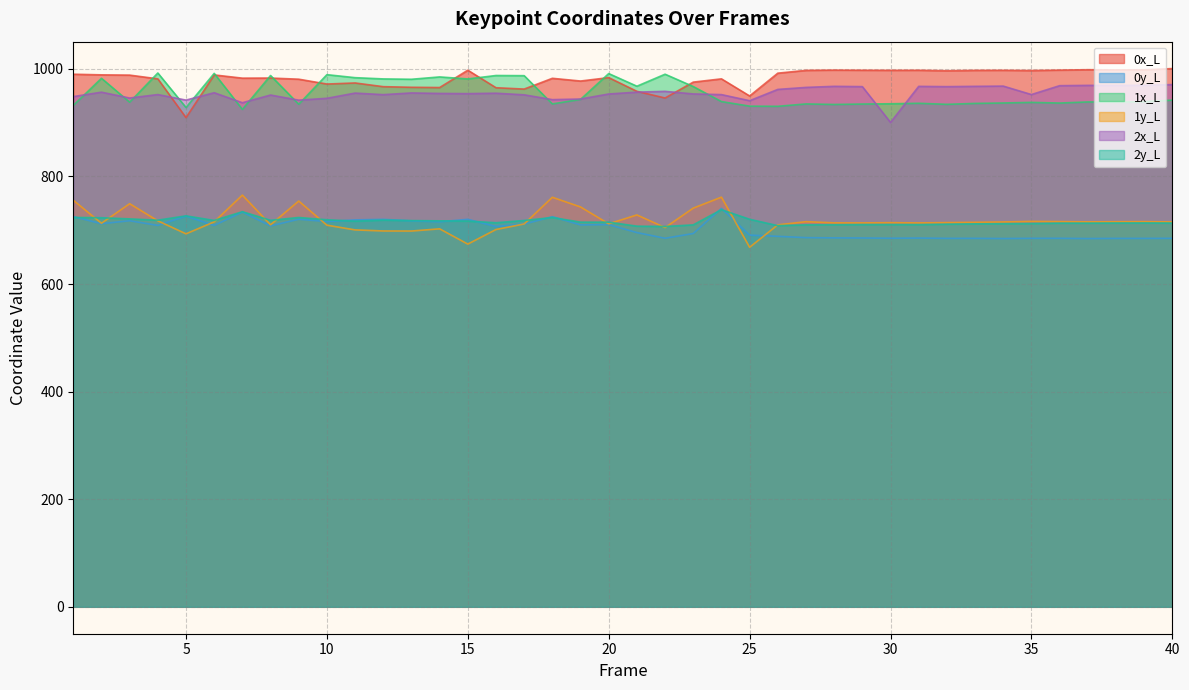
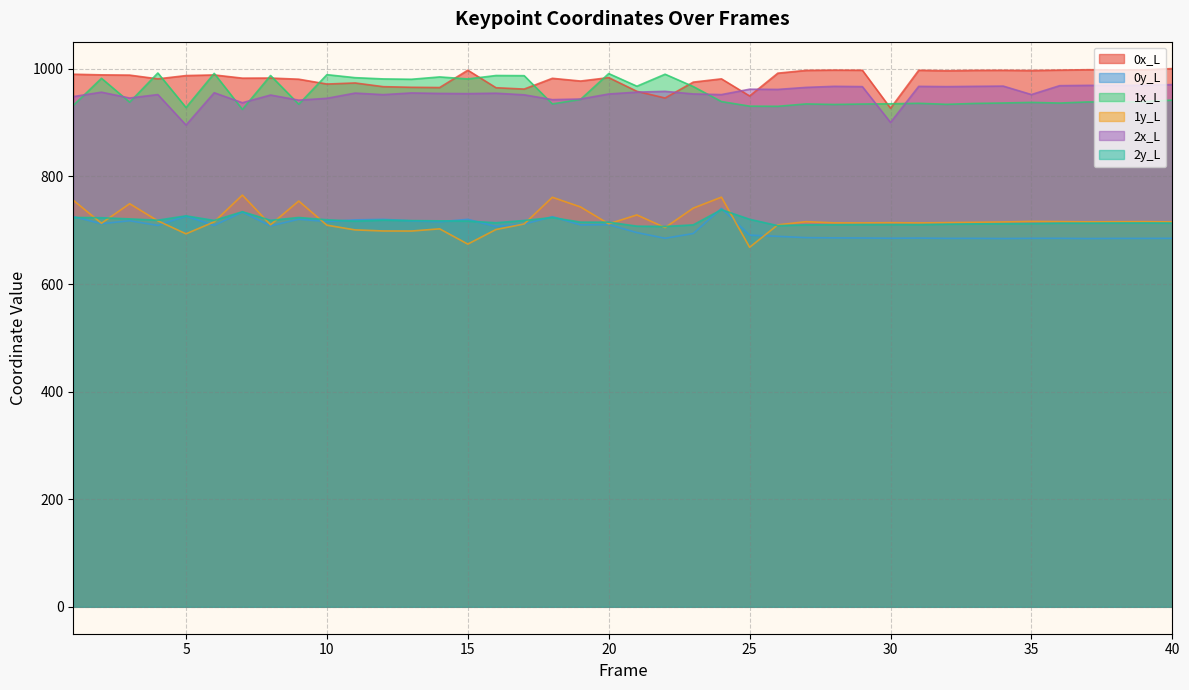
  {
    "0x_L": {
-     "5": 910,
+     "5": 990,
      "10": 970,
      "15": 1000,
      "20": 980,
      "25": 950,
-     "30": 1000,
+     "30": 930,
      "35": 1000,
      "40": 1000
    },
    "1y_L": {
      "5": 690,
      "10": 710,
      "15": 670,
      "25": 670
    },
    "2x_L": {
-     "5": 940,
+     "5": 900,
      "10": 950,
      "15": 950,
      "20": 950,
-     "25": 940,
+     "25": 960,
      "30": 900,
      "35": 950,
      "40": 970
    }
  }
